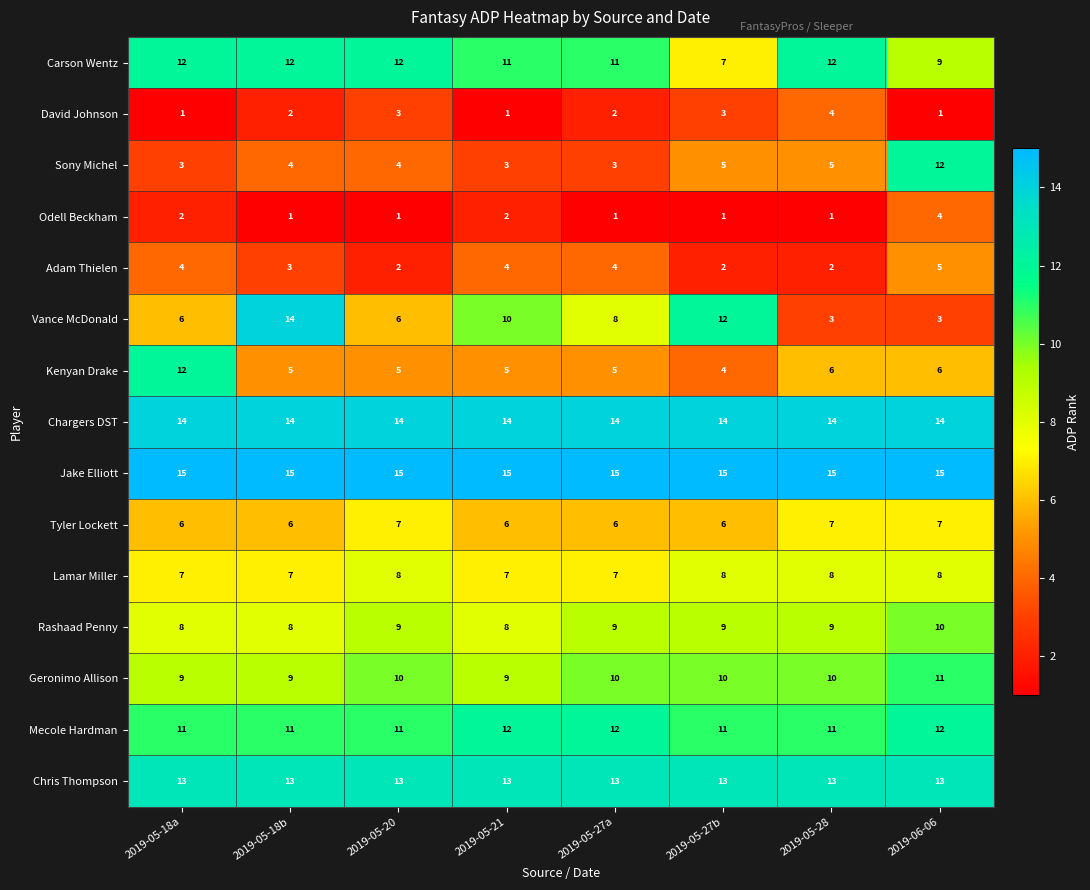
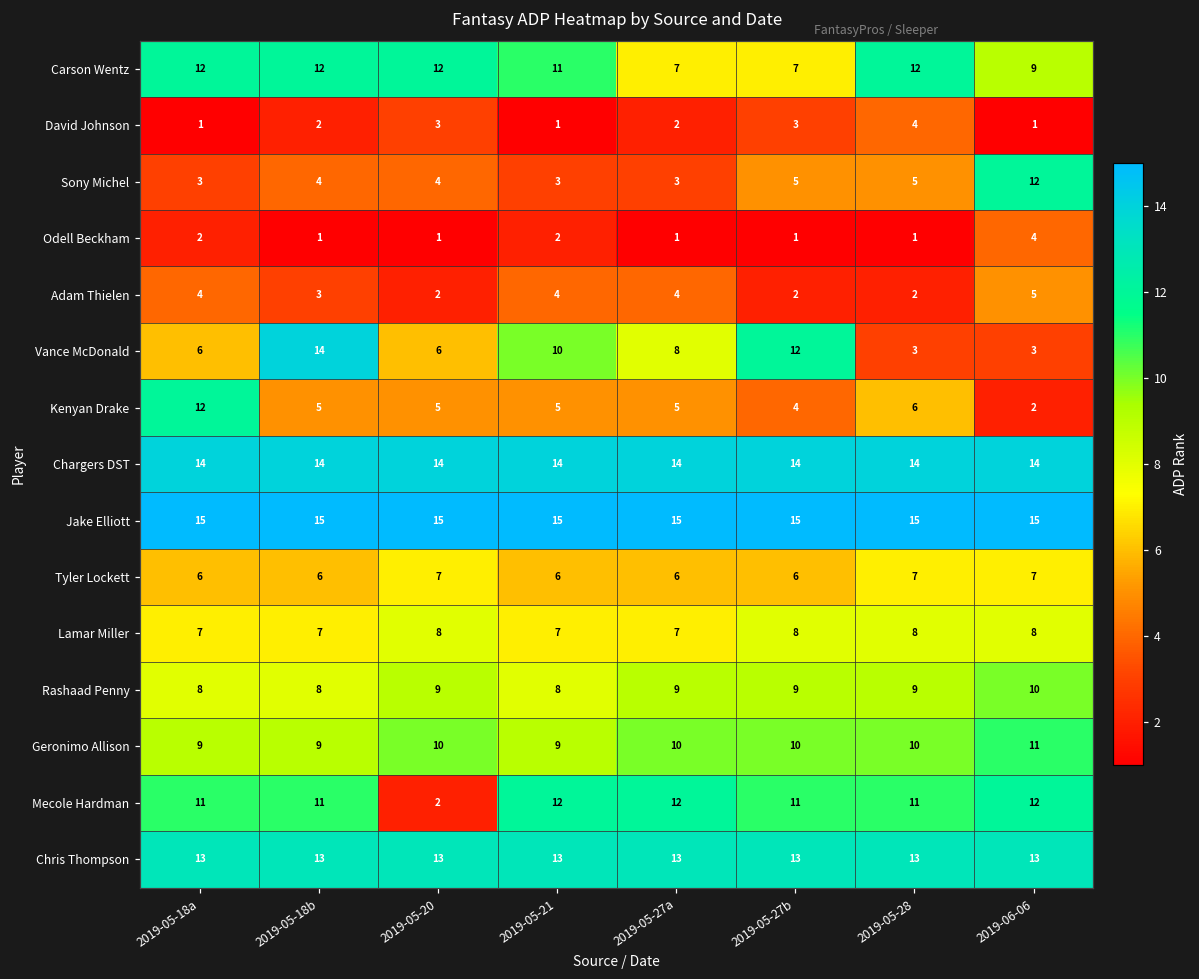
  {
    "Carson Wentz": {
      "2019-05-18a": 12,
      "2019-05-18b": 12,
      "2019-05-20": 12,
      "2019-05-21": 11,
-     "2019-05-27a": 11,
+     "2019-05-27a": 7,
      "2019-05-27b": 7,
      "2019-05-28": 12,
      "2019-06-06": 9
    },
    "David Johnson": {
      "2019-05-18a": 1,
      "2019-05-18b": 2,
      "2019-05-20": 3,
      "2019-05-21": 1,
      "2019-05-27a": 2,
      "2019-05-27b": 3,
      "2019-05-28": 4,
      "2019-06-06": 1
    },
    "Sony Michel": {
      "2019-05-18a": 3,
      "2019-05-18b": 4,
      "2019-05-20": 4,
      "2019-05-21": 3,
      "2019-05-27a": 3,
      "2019-05-27b": 5,
      "2019-05-28": 5,
      "2019-06-06": 12
    },
    "Odell Beckham": {
      "2019-05-18a": 2,
      "2019-05-18b": 1,
      "2019-05-20": 1,
      "2019-05-21": 2,
      "2019-05-27a": 1,
      "2019-05-27b": 1,
      "2019-05-28": 1,
      "2019-06-06": 4
    },
    "Adam Thielen": {
      "2019-05-18a": 4,
      "2019-05-18b": 3,
      "2019-05-20": 2,
      "2019-05-21": 4,
      "2019-05-27a": 4,
      "2019-05-27b": 2,
      "2019-05-28": 2,
      "2019-06-06": 5
    },
    "Vance McDonald": {
      "2019-05-18a": 6,
      "2019-05-18b": 14,
      "2019-05-20": 6,
      "2019-05-21": 10,
      "2019-05-27a": 8,
      "2019-05-27b": 12,
      "2019-05-28": 3,
      "2019-06-06": 3
    },
    "Kenyan Drake": {
      "2019-05-18a": 12,
      "2019-05-18b": 5,
      "2019-05-20": 5,
      "2019-05-21": 5,
      "2019-05-27a": 5,
      "2019-05-27b": 4,
      "2019-05-28": 6,
-     "2019-06-06": 6
+     "2019-06-06": 2
    },
    "Chargers DST": {
      "2019-05-18a": 14,
      "2019-05-18b": 14,
      "2019-05-20": 14,
      "2019-05-21": 14,
      "2019-05-27a": 14,
      "2019-05-27b": 14,
      "2019-05-28": 14,
      "2019-06-06": 14
    },
    "Jake Elliott": {
      "2019-05-18a": 15,
      "2019-05-18b": 15,
      "2019-05-20": 15,
      "2019-05-21": 15,
      "2019-05-27a": 15,
      "2019-05-27b": 15,
      "2019-05-28": 15,
      "2019-06-06": 15
    },
    "Tyler Lockett": {
      "2019-05-18a": 6,
      "2019-05-18b": 6,
      "2019-05-20": 7,
      "2019-05-21": 6,
      "2019-05-27a": 6,
      "2019-05-27b": 6,
      "2019-05-28": 7,
      "2019-06-06": 7
    },
    "Lamar Miller": {
      "2019-05-18a": 7,
      "2019-05-18b": 7,
      "2019-05-20": 8,
      "2019-05-21": 7,
      "2019-05-27a": 7,
      "2019-05-27b": 8,
      "2019-05-28": 8,
      "2019-06-06": 8
    },
    "Rashaad Penny": {
      "2019-05-18a": 8,
      "2019-05-18b": 8,
      "2019-05-20": 9,
      "2019-05-21": 8,
      "2019-05-27a": 9,
      "2019-05-27b": 9,
      "2019-05-28": 9,
      "2019-06-06": 10
    },
    "Geronimo Allison": {
      "2019-05-18a": 9,
      "2019-05-18b": 9,
      "2019-05-20": 10,
      "2019-05-21": 9,
      "2019-05-27a": 10,
      "2019-05-27b": 10,
      "2019-05-28": 10,
      "2019-06-06": 11
    },
    "Mecole Hardman": {
      "2019-05-18a": 11,
      "2019-05-18b": 11,
-     "2019-05-20": 11,
+     "2019-05-20": 2,
      "2019-05-21": 12,
      "2019-05-27a": 12,
      "2019-05-27b": 11,
      "2019-05-28": 11,
      "2019-06-06": 12
    },
    "Chris Thompson": {
      "2019-05-18a": 13,
      "2019-05-18b": 13,
      "2019-05-20": 13,
      "2019-05-21": 13,
      "2019-05-27a": 13,
      "2019-05-27b": 13,
      "2019-05-28": 13,
      "2019-06-06": 13
    }
  }
